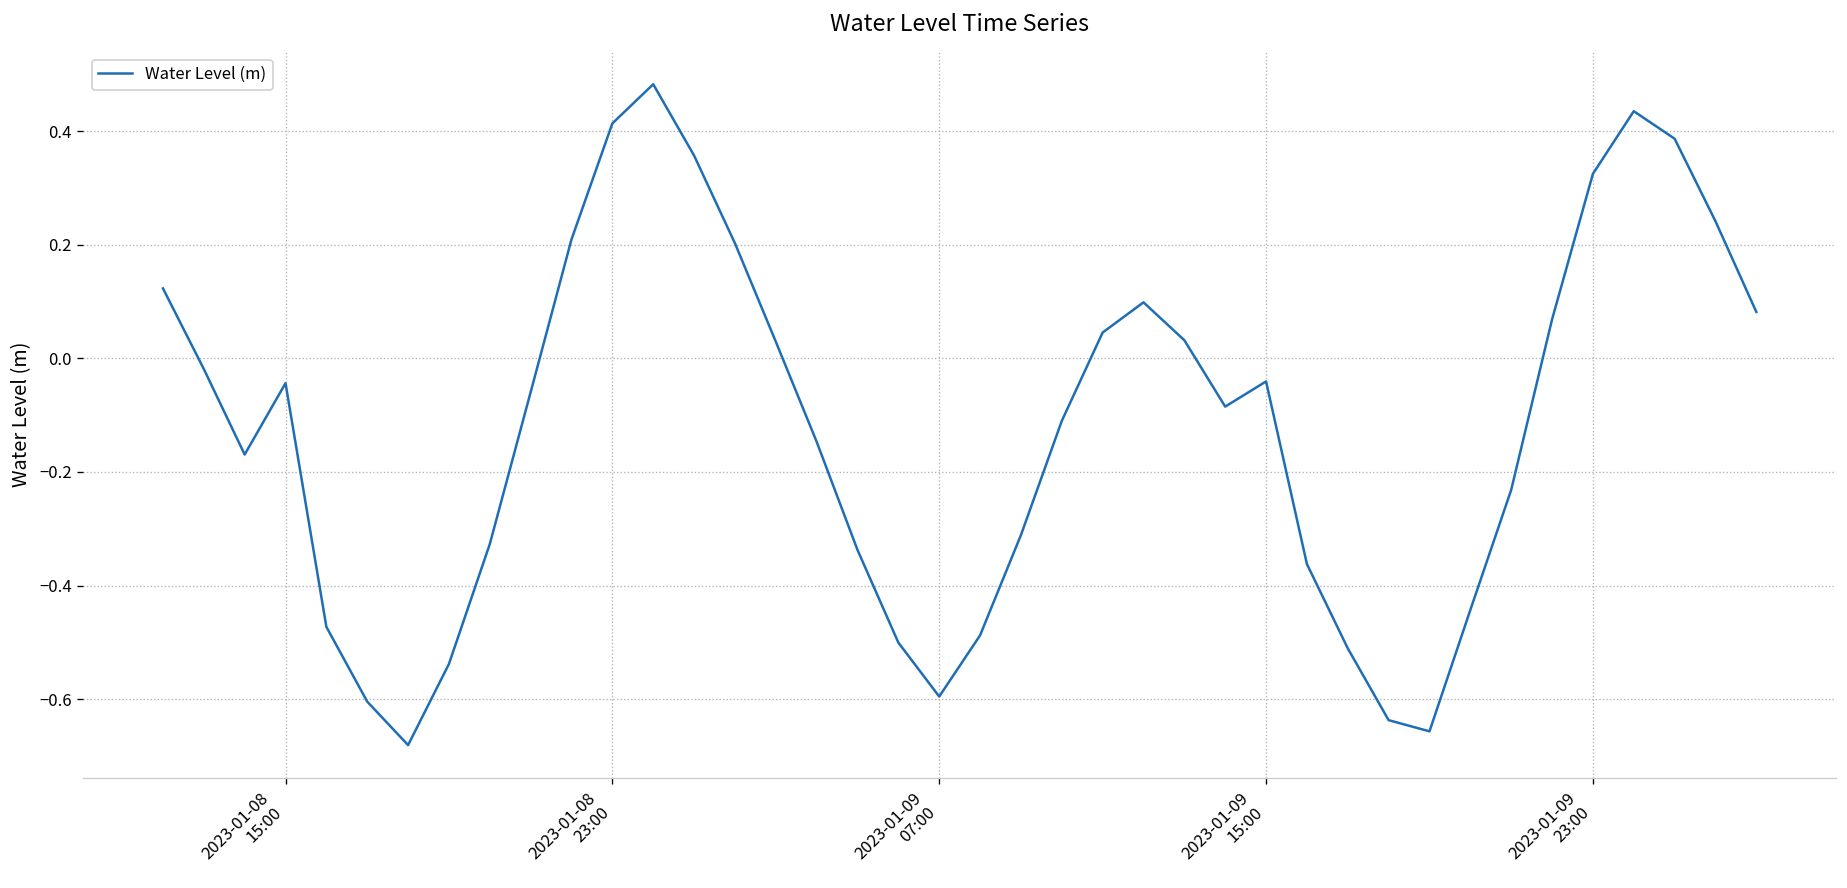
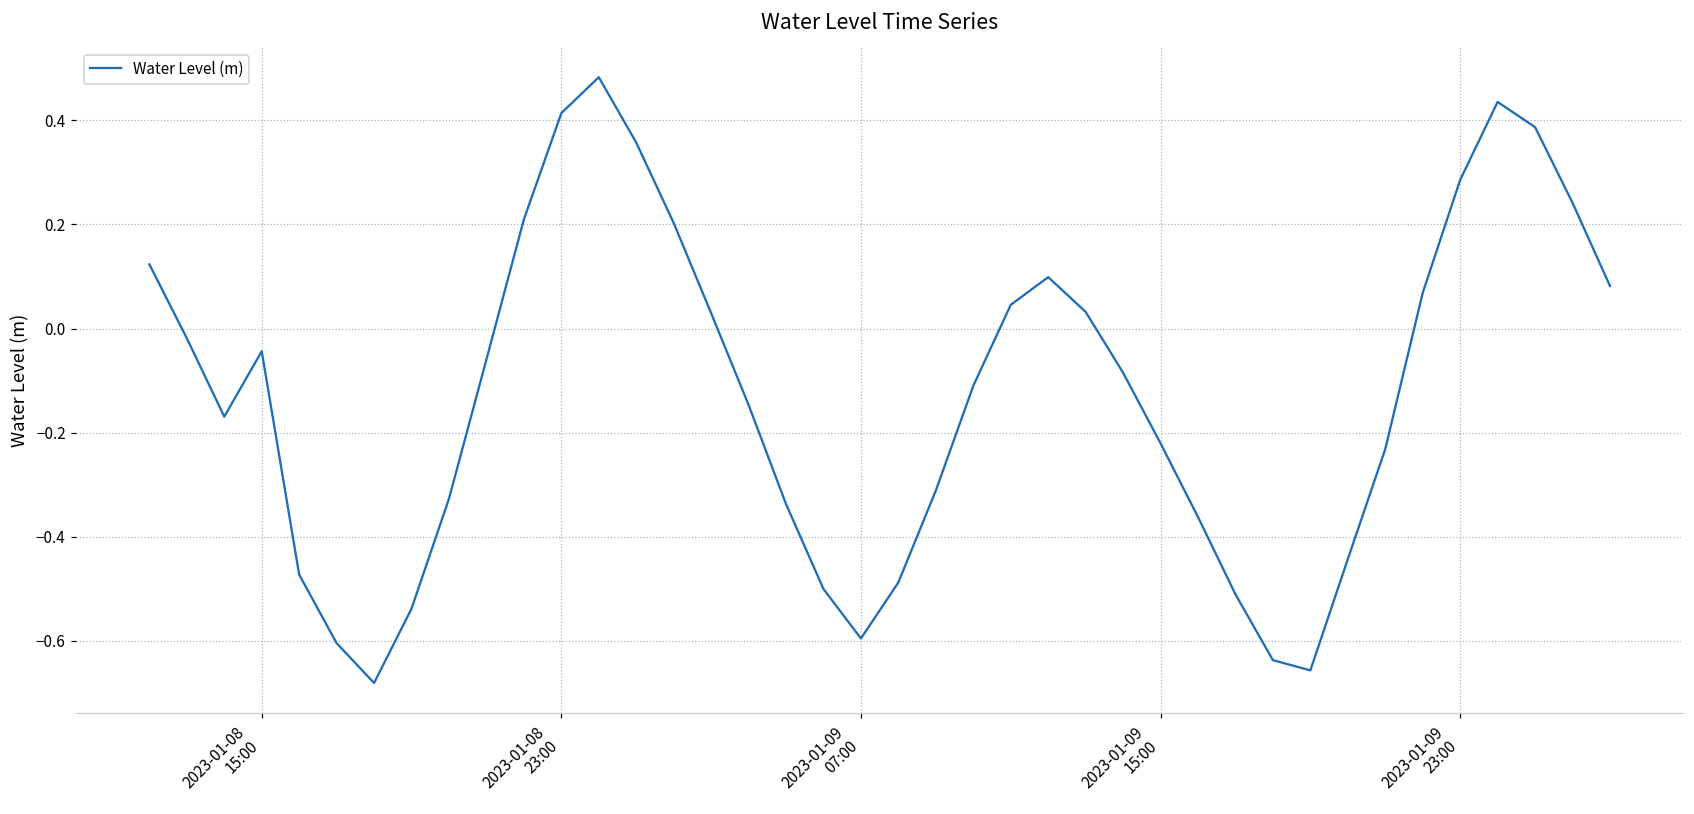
  {
    "2023-01-08 15:00": -0.04,
    "2023-01-08 23:00": 0.41,
    "2023-01-09 07:00": -0.60,
-   "2023-01-09 15:00": -0.04,
-   "2023-01-09 23:00": 0.32
+   "2023-01-09 15:00": -0.22,
+   "2023-01-09 23:00": 0.29
  }
